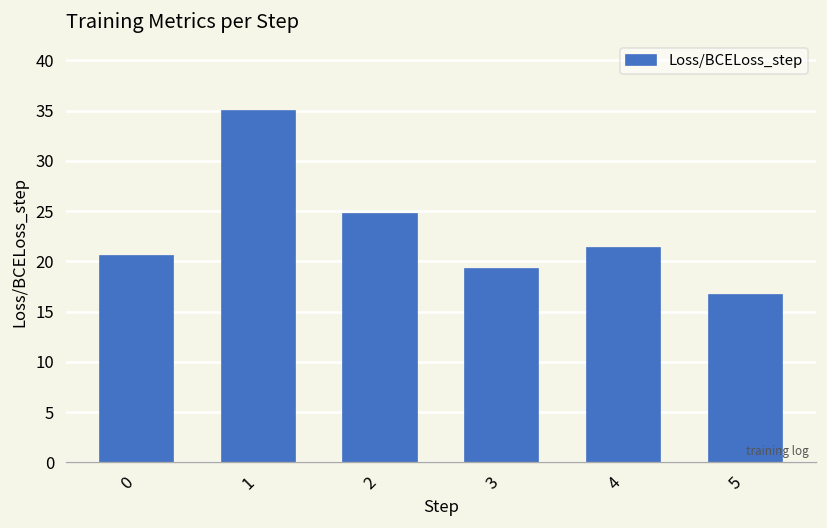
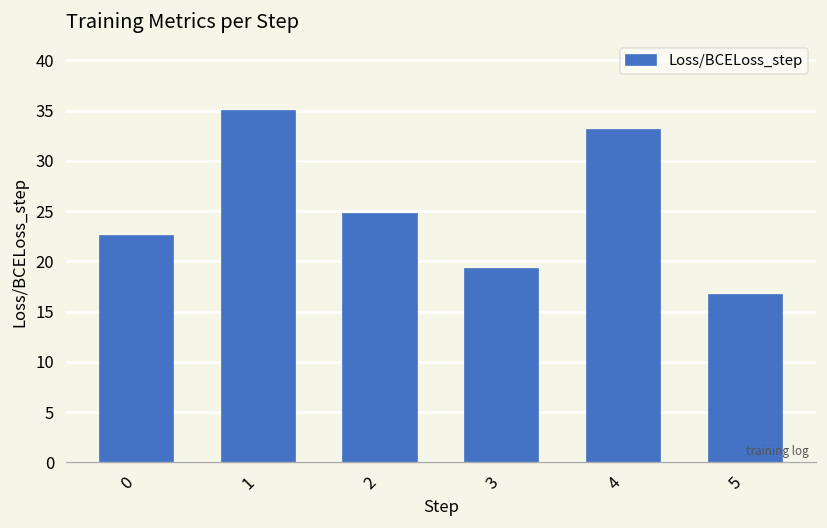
  {
-   "0": 21,
+   "0": 23,
    "1": 35,
    "2": 25,
    "3": 19,
-   "4": 21,
+   "4": 33,
    "5": 17
  }
